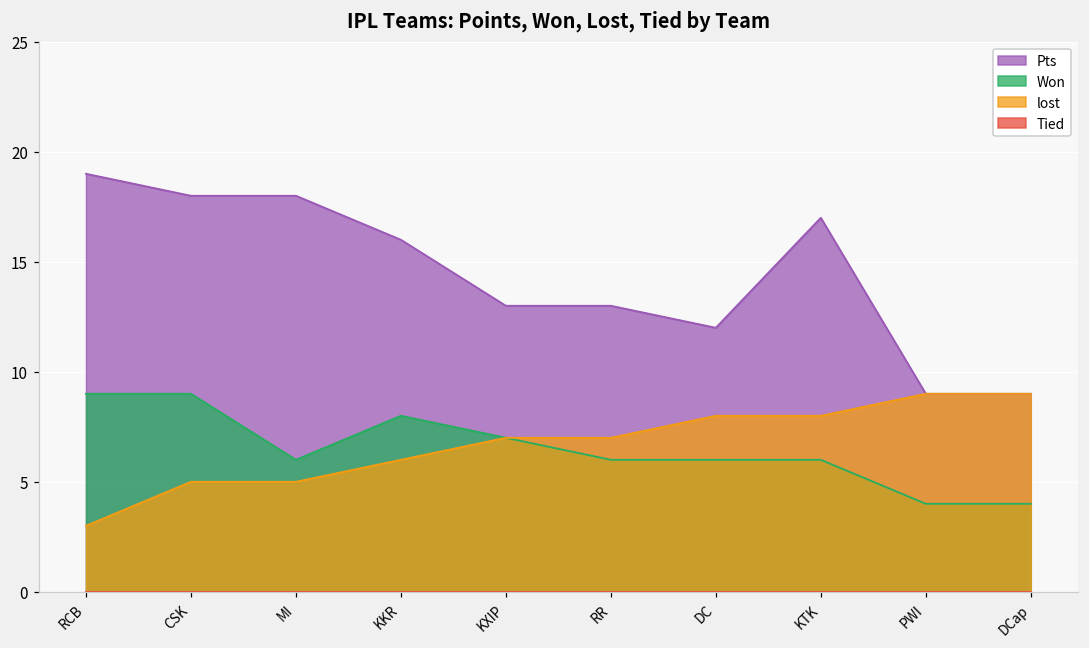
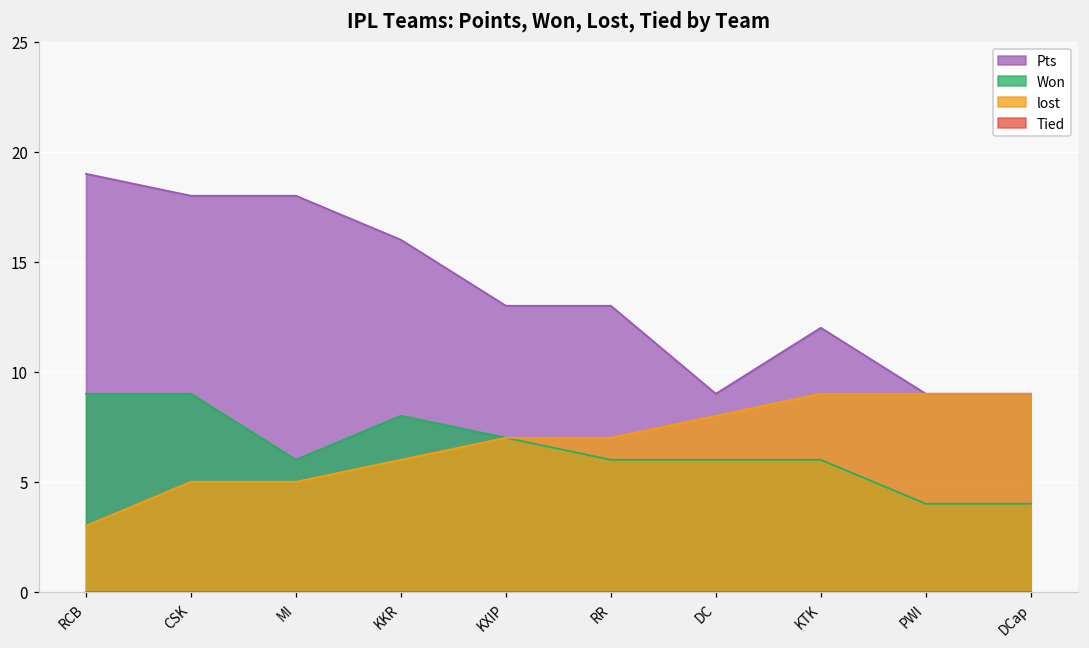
  {
    "Pts": {
      "RCB": 19,
      "CSK": 18,
      "MI": 18,
      "KKR": 16,
      "KXIP": 13,
      "RR": 13,
-     "DC": 12,
-     "KTK": 17
+     "DC": 9,
+     "KTK": 12
    },
    "Won": {
      "RCB": 9,
      "CSK": 9,
      "MI": 6,
      "KKR": 8,
      "RR": 6,
      "DC": 6,
      "KTK": 6,
      "PWI": 4,
      "DCap": 4
    },
    "lost": {
      "RCB": 3,
      "CSK": 5,
      "MI": 5,
      "KKR": 6,
      "RR": 7,
      "DC": 8,
-     "KTK": 8
+     "KTK": 9
    },
    "Tied": {
      "RCB": 0,
      "CSK": 0,
      "MI": 0,
      "KKR": 0,
      "KXIP": 0,
      "RR": 0,
      "DC": 0,
      "KTK": 0,
      "PWI": 0,
      "DCap": 0
    }
  }
